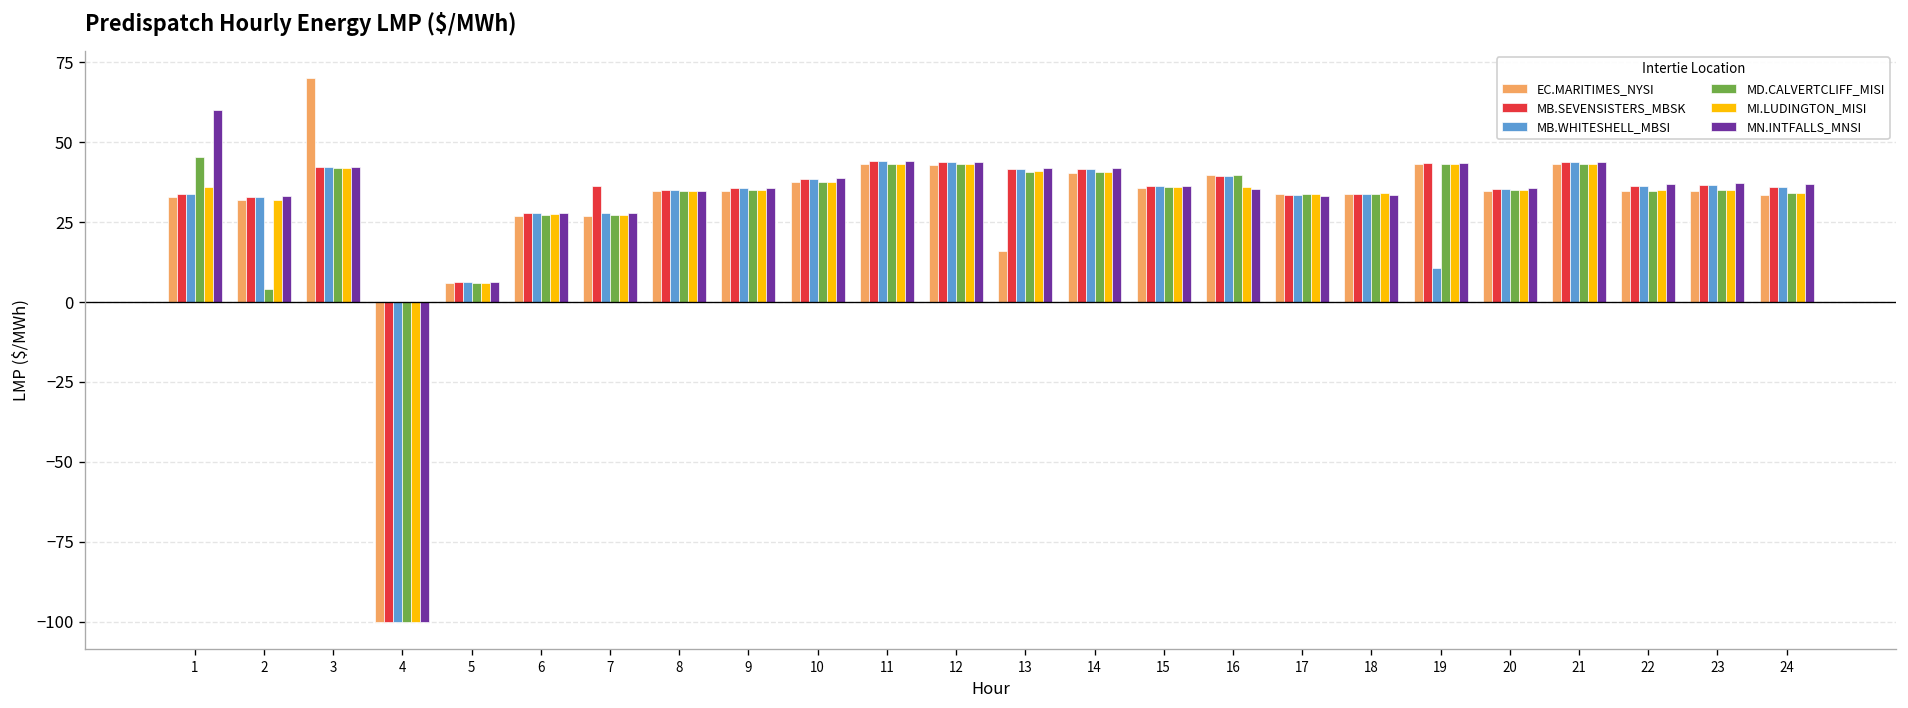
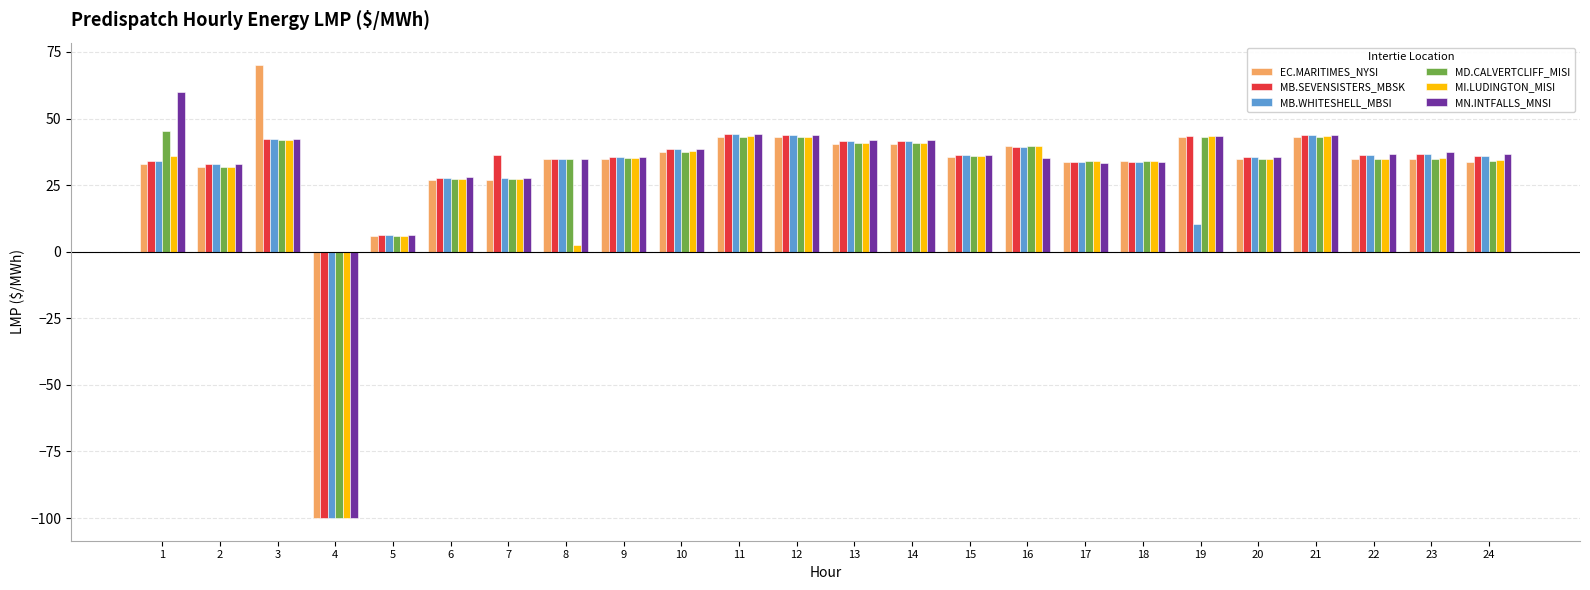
  {
    "EC.MARITIMES_NYSI": {
      "1": 33,
      "2": 32,
      "3": 70,
      "4": -100,
      "5": 6,
      "6": 27,
      "7": 27,
      "8": 35,
      "9": 35,
      "10": 37,
      "11": 43,
      "12": 43,
-     "13": 16,
+     "13": 41,
      "14": 41,
      "15": 36,
      "16": 40,
      "17": 34,
      "18": 34,
      "19": 43,
      "20": 35,
      "21": 43,
      "22": 35,
      "23": 35,
      "24": 34
    },
    "MB.SEVENSISTERS_MBSK": {
      "1": 34,
      "2": 33,
      "3": 42,
      "4": -100,
      "5": 6,
      "6": 28,
      "7": 36,
      "8": 35,
      "9": 36,
      "10": 38,
      "11": 44,
      "12": 44,
      "13": 42,
      "14": 42,
      "15": 36,
      "16": 39,
      "17": 34,
      "18": 34,
      "19": 43,
      "20": 35,
      "21": 44,
      "22": 36,
      "23": 37,
      "24": 36
    },
    "MB.WHITESHELL_MBSI": {
      "1": 34,
      "2": 33,
      "3": 42,
      "4": -100,
      "5": 6,
      "6": 28,
      "7": 28,
      "8": 35,
      "9": 36,
      "10": 38,
      "11": 44,
      "12": 44,
      "13": 42,
      "14": 42,
      "15": 36,
      "16": 39,
      "17": 34,
      "18": 34,
      "19": 11,
      "20": 35,
      "21": 44,
      "22": 36,
      "23": 37,
      "24": 36
    },
    "MD.CALVERTCLIFF_MISI": {
      "1": 45,
-     "2": 4,
+     "2": 32,
      "3": 42,
      "4": -100,
      "5": 6,
      "6": 27,
      "7": 27,
      "8": 35,
      "9": 35,
      "10": 38,
      "11": 43,
      "12": 43,
      "13": 41,
      "14": 41,
      "15": 36,
      "16": 40,
      "17": 34,
      "18": 34,
      "19": 43,
      "20": 35,
      "21": 43,
      "22": 35,
      "23": 35,
      "24": 34
    },
    "MI.LUDINGTON_MISI": {
      "1": 36,
      "2": 32,
      "3": 42,
      "4": -100,
      "5": 6,
      "6": 27,
      "7": 27,
-     "8": 35,
+     "8": 3,
      "9": 35,
      "10": 38,
      "11": 43,
      "12": 43,
      "13": 41,
      "14": 41,
      "15": 36,
-     "16": 36,
+     "16": 40,
      "17": 34,
      "18": 34,
      "19": 43,
      "20": 35,
      "21": 43,
      "22": 35,
      "23": 35,
      "24": 34
    },
    "MN.INTFALLS_MNSI": {
      "1": 60,
      "2": 33,
      "3": 42,
      "4": -100,
      "5": 6,
      "6": 28,
      "7": 28,
      "8": 35,
      "9": 36,
      "10": 39,
      "11": 44,
      "12": 44,
      "13": 42,
      "14": 42,
      "15": 36,
      "16": 35,
      "17": 33,
      "18": 34,
      "19": 43,
      "20": 36,
      "21": 44,
      "22": 37,
      "23": 37,
      "24": 37
    }
  }
